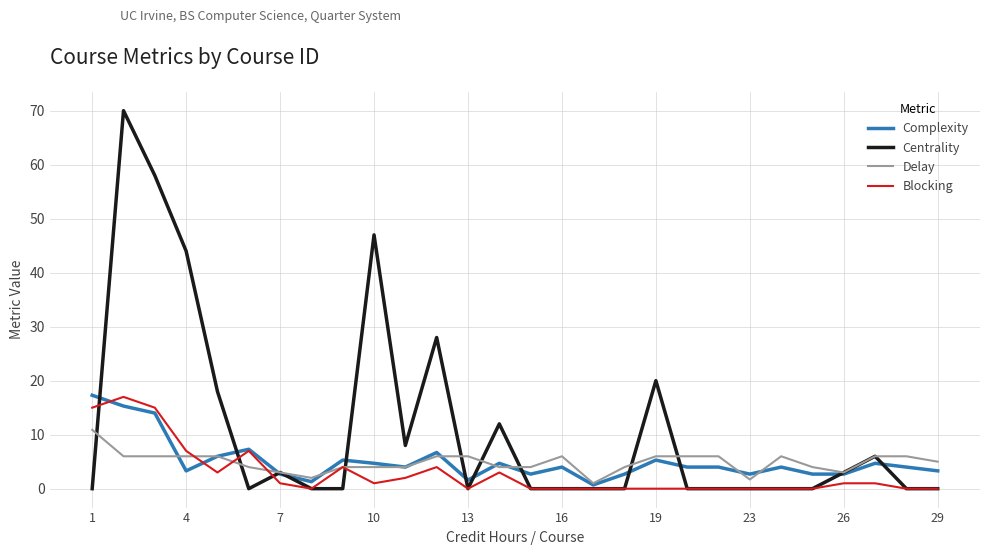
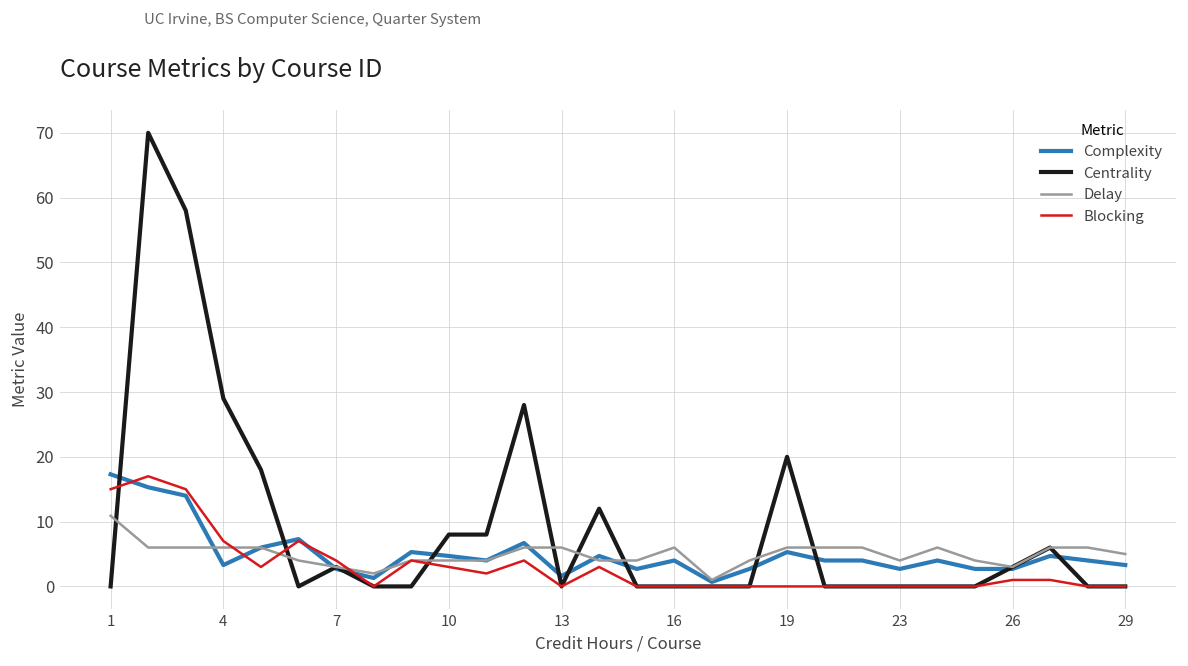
  {
    "Complexity": {
      "1": 17,
      "4": 3,
      "10": 5,
      "13": 2,
      "16": 4,
      "19": 5,
      "23": 3,
      "29": 3
    },
    "Centrality": {
      "1": 0,
-     "4": 44,
-     "10": 47,
+     "4": 29,
+     "10": 8,
      "19": 20
    },
    "Delay": {
      "1": 11,
      "4": 6,
      "10": 4,
      "13": 6,
      "16": 6,
      "19": 6,
-     "23": 2,
+     "23": 4,
      "29": 5
    },
    "Blocking": {
      "1": 15,
      "4": 7,
-     "7": 1,
-     "10": 1,
+     "7": 4,
+     "10": 3,
      "19": 0,
      "26": 1
    }
  }
